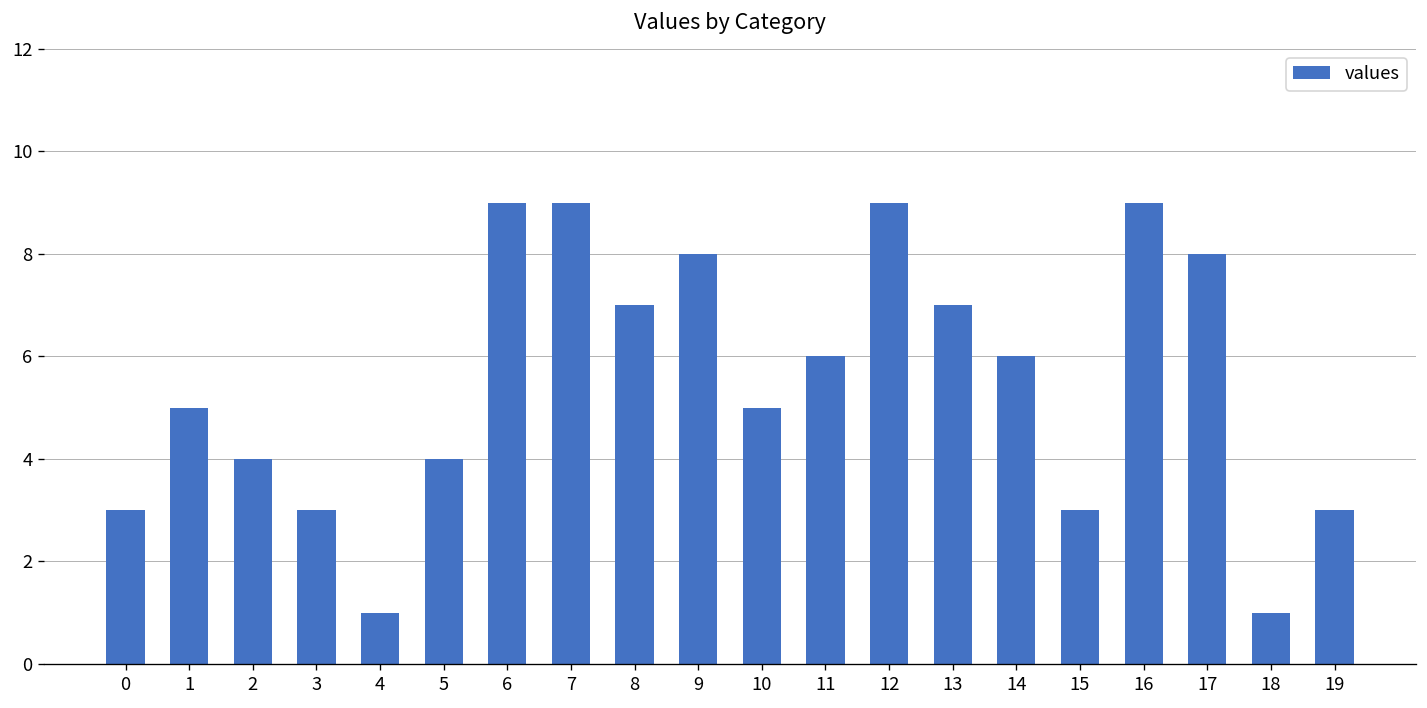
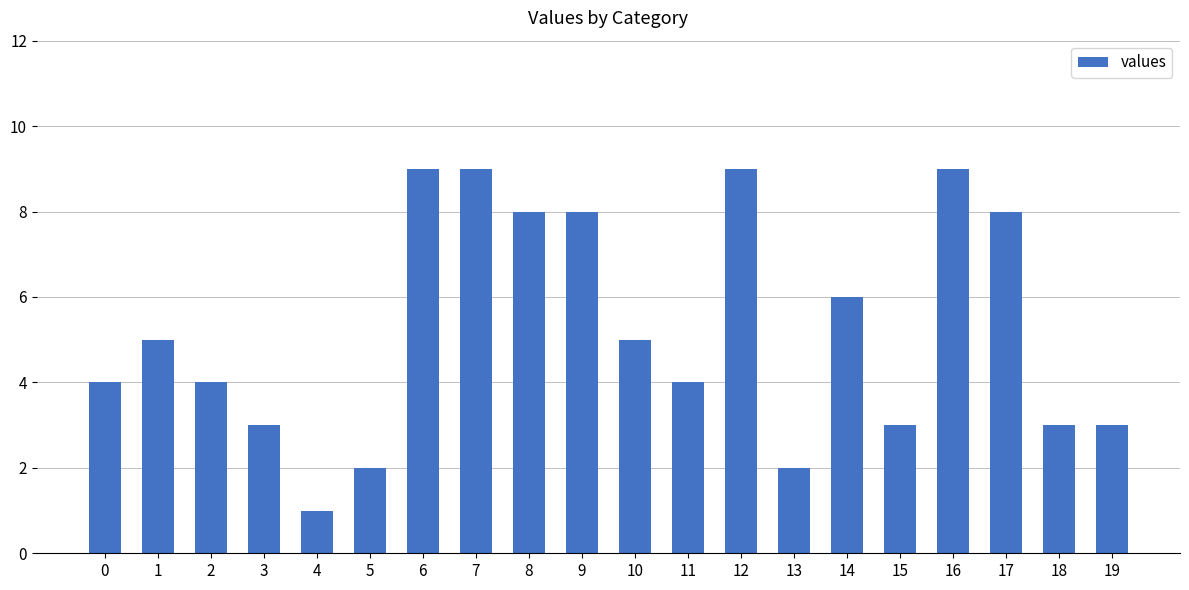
  {
-   "0": 3,
+   "0": 4,
    "1": 5,
    "2": 4,
    "3": 3,
    "4": 1,
-   "5": 4,
+   "5": 2,
    "6": 9,
    "7": 9,
-   "8": 7,
+   "8": 8,
    "9": 8,
    "10": 5,
-   "11": 6,
+   "11": 4,
    "12": 9,
-   "13": 7,
+   "13": 2,
    "14": 6,
    "15": 3,
    "16": 9,
    "17": 8,
-   "18": 1,
+   "18": 3,
    "19": 3
  }
